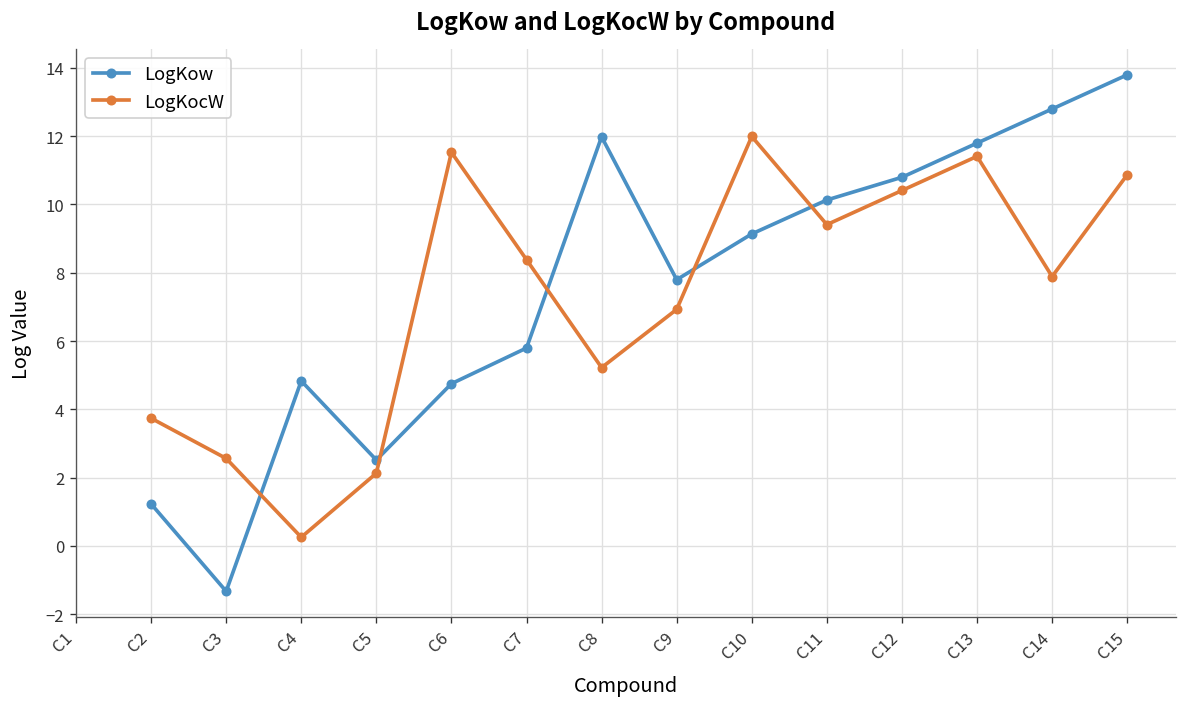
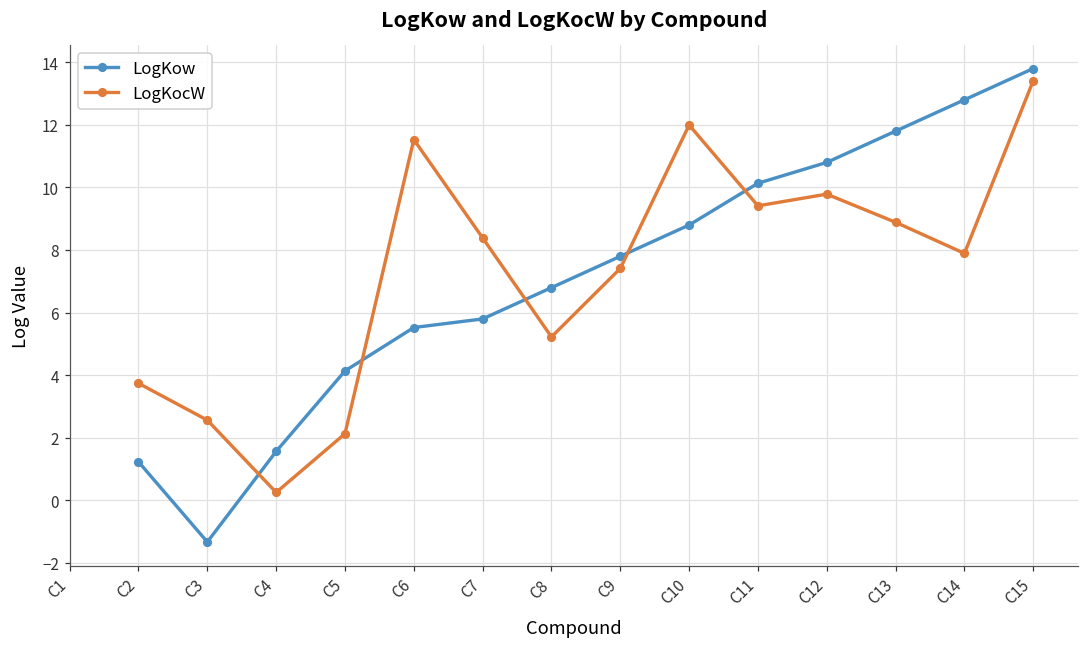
  {
    "LogKow": {
      "C2": 1.2,
      "C3": -1.3,
-     "C4": 4.8,
-     "C5": 2.5,
-     "C6": 4.8,
+     "C4": 1.6,
+     "C5": 4.1,
+     "C6": 5.5,
      "C7": 5.8,
-     "C8": 12.0,
+     "C8": 6.8,
      "C9": 7.8,
-     "C10": 9.1,
+     "C10": 8.8,
      "C11": 10.1,
      "C12": 10.8,
      "C13": 11.8,
      "C14": 12.8,
      "C15": 13.8
    },
    "LogKocW": {
      "C2": 3.7,
      "C3": 2.6,
      "C4": 0.3,
      "C5": 2.1,
      "C6": 11.5,
      "C7": 8.4,
      "C8": 5.2,
-     "C9": 6.9,
+     "C9": 7.4,
      "C10": 12.0,
      "C11": 9.4,
-     "C12": 10.4,
-     "C13": 11.4,
+     "C12": 9.8,
+     "C13": 8.9,
      "C14": 7.9,
-     "C15": 10.9
+     "C15": 13.4
    }
  }
